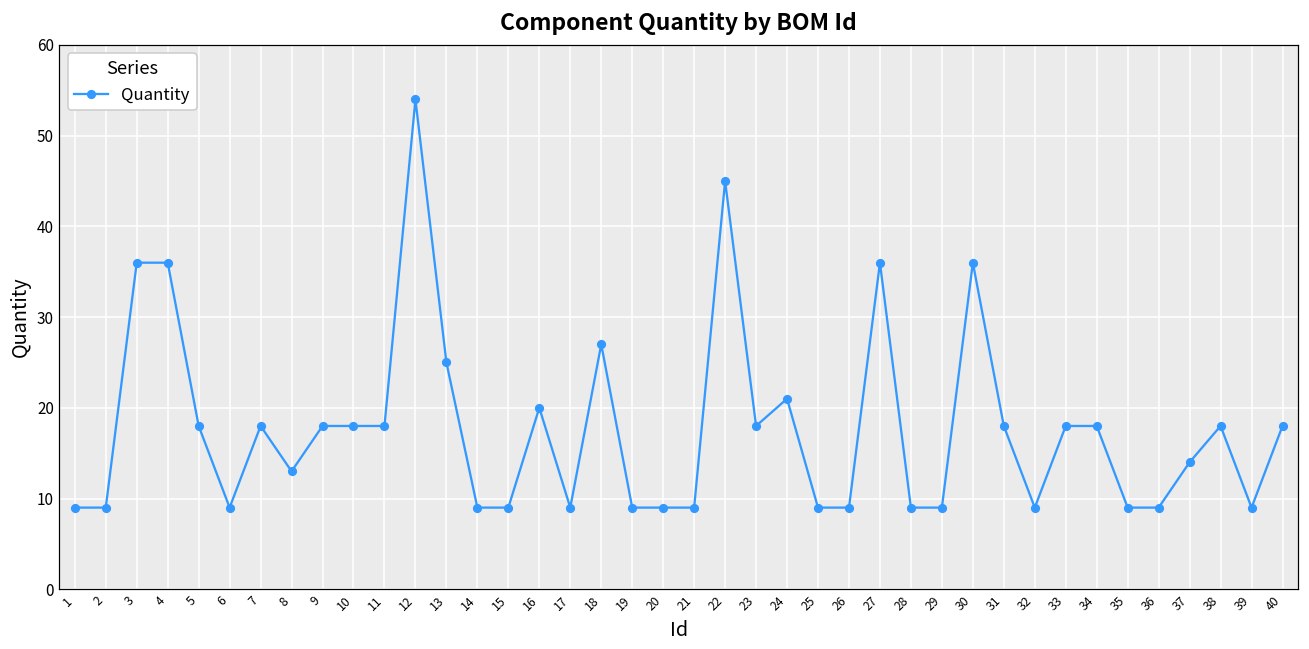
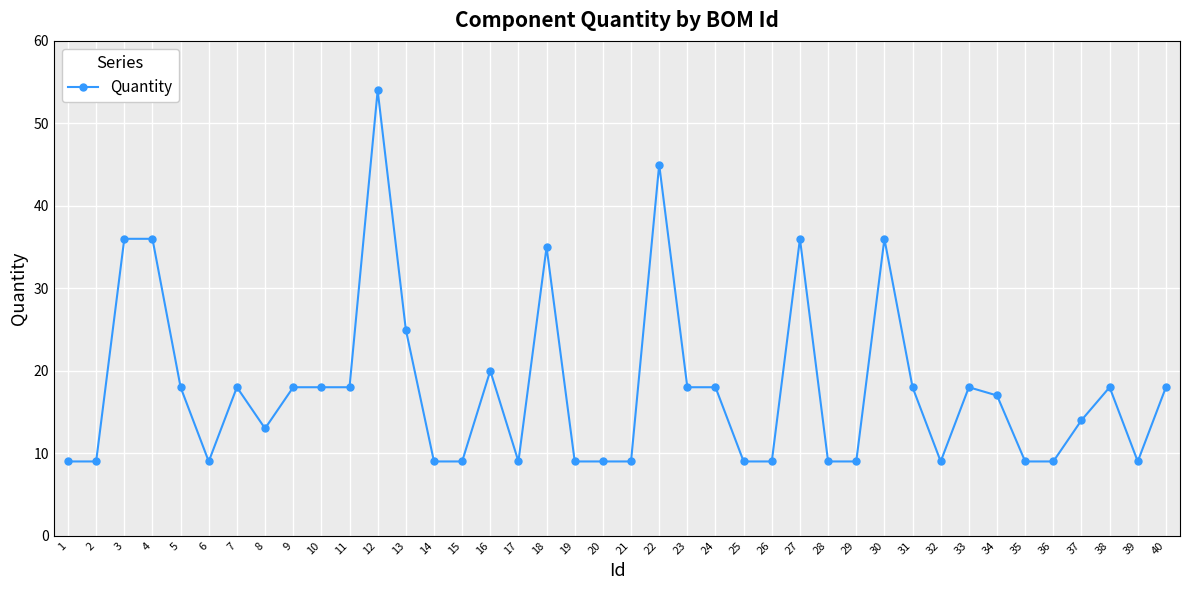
  {
    "1": 9,
    "2": 9,
    "3": 36,
    "4": 36,
    "5": 18,
    "6": 9,
    "7": 18,
    "8": 13,
    "9": 18,
    "10": 18,
    "11": 18,
    "12": 54,
    "13": 25,
    "14": 9,
    "15": 9,
    "16": 20,
    "17": 9,
-   "18": 27,
+   "18": 35,
    "19": 9,
    "20": 9,
    "21": 9,
    "22": 45,
    "23": 18,
-   "24": 21,
+   "24": 18,
    "25": 9,
    "26": 9,
    "27": 36,
    "28": 9,
    "29": 9,
    "30": 36,
    "31": 18,
    "32": 9,
    "33": 18,
-   "34": 18,
+   "34": 17,
    "35": 9,
    "36": 9,
    "37": 14,
    "38": 18,
    "39": 9,
    "40": 18
  }
